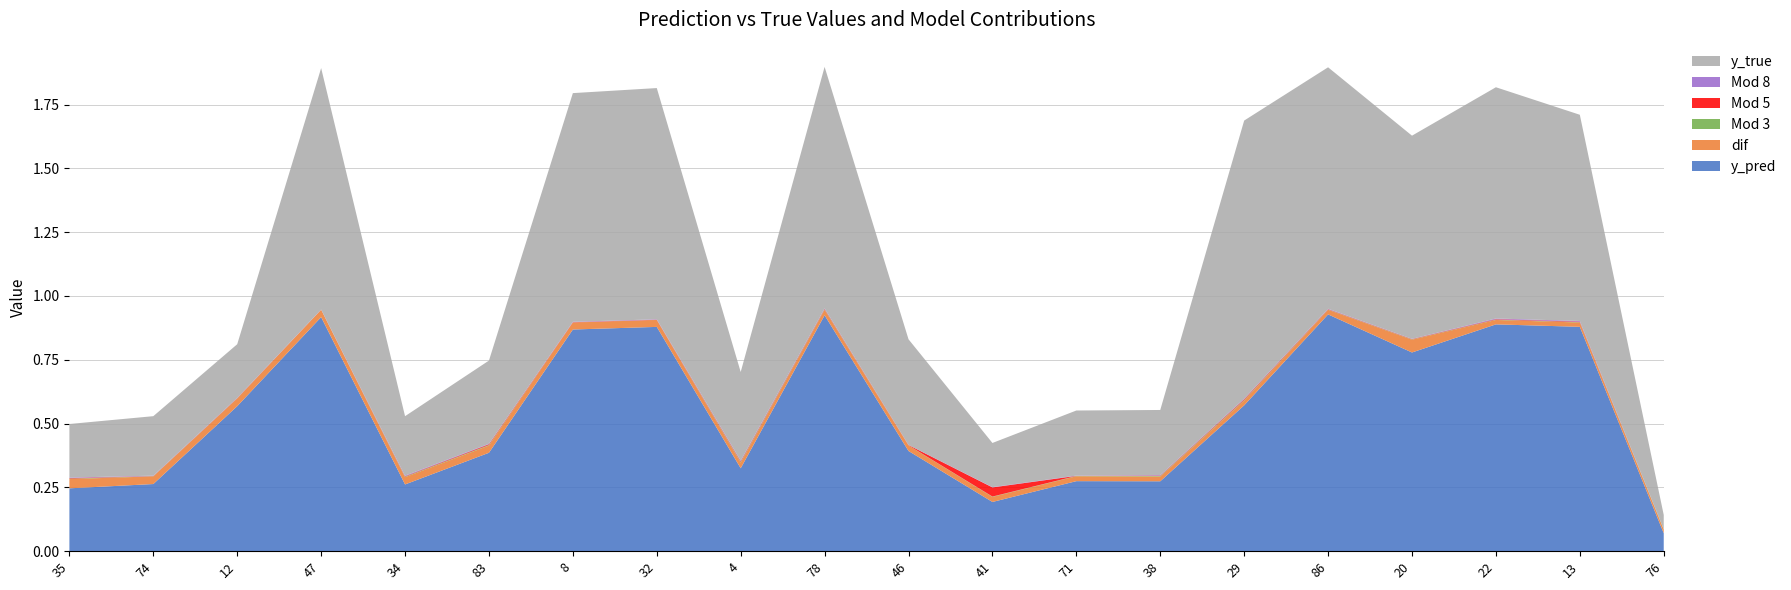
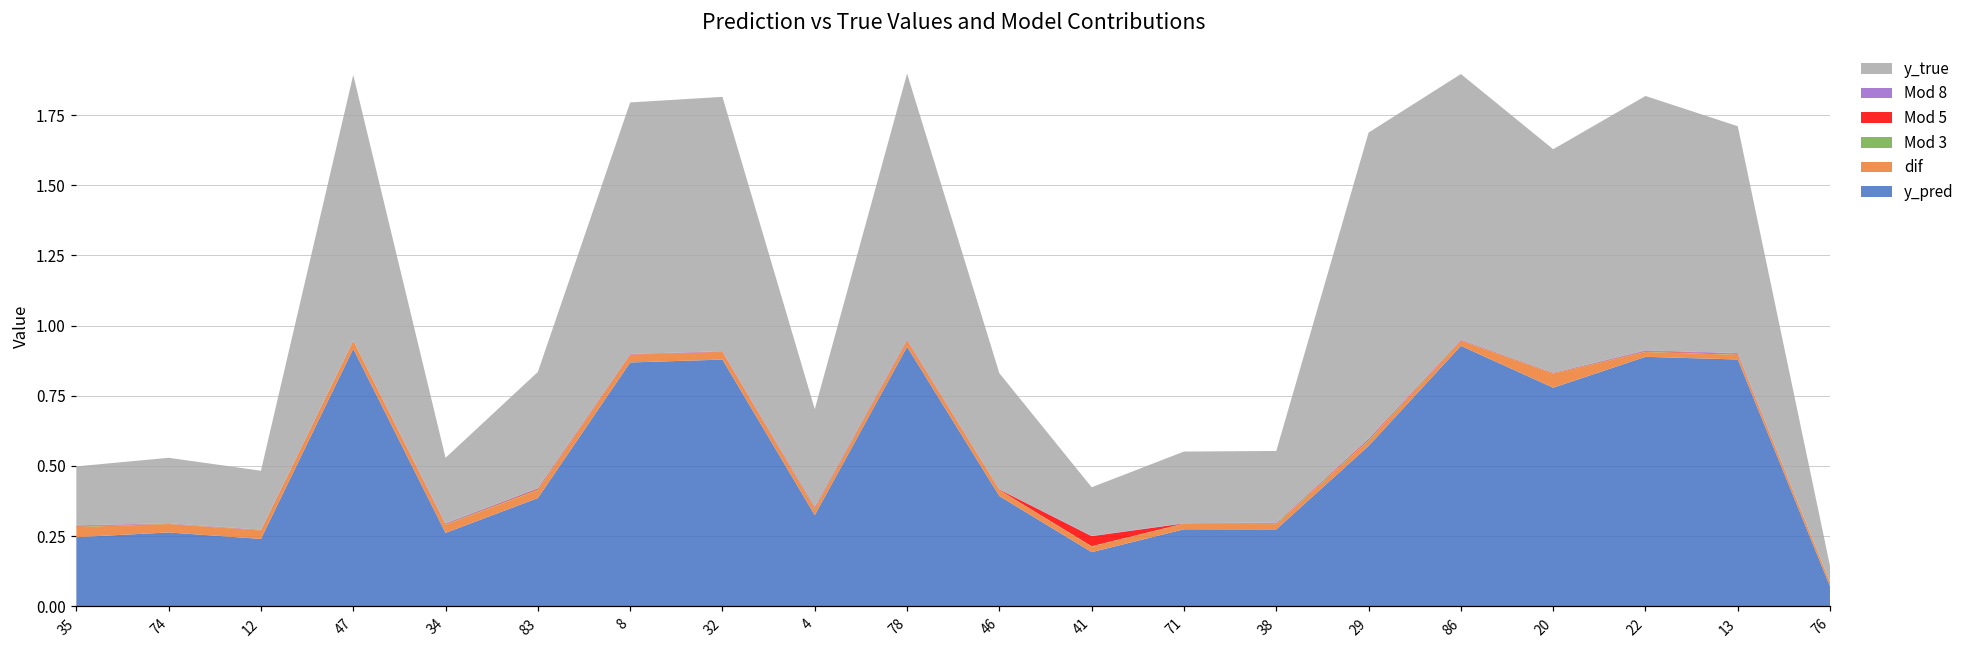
  {
    "y_pred": {
      "35": 0.25,
      "74": 0.26,
-     "12": 0.57,
+     "12": 0.24,
      "47": 0.92,
      "34": 0.26,
      "83": 0.39,
      "8": 0.87,
      "32": 0.88,
      "4": 0.32,
      "78": 0.92,
      "46": 0.39,
      "41": 0.19,
      "71": 0.27,
      "38": 0.27,
      "29": 0.57,
      "86": 0.93,
      "20": 0.78,
      "22": 0.89,
      "13": 0.88,
      "76": 0.07
    },
    "y_true": {
      "35": 0.21,
      "74": 0.23,
      "12": 0.21,
      "47": 0.95,
      "34": 0.23,
-     "83": 0.33,
+     "83": 0.41,
      "8": 0.90,
      "32": 0.91,
      "4": 0.35,
      "78": 0.95,
      "46": 0.41,
      "41": 0.17,
      "71": 0.26,
      "38": 0.25,
      "29": 1.09,
      "86": 0.95,
      "20": 0.80,
      "22": 0.91,
      "13": 0.81,
      "76": 0.06
    }
  }
